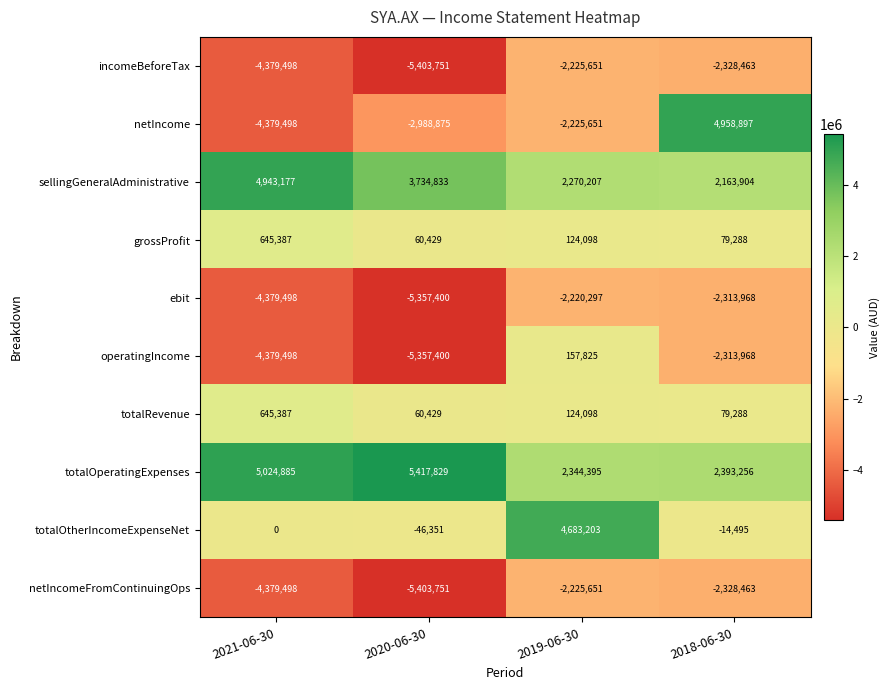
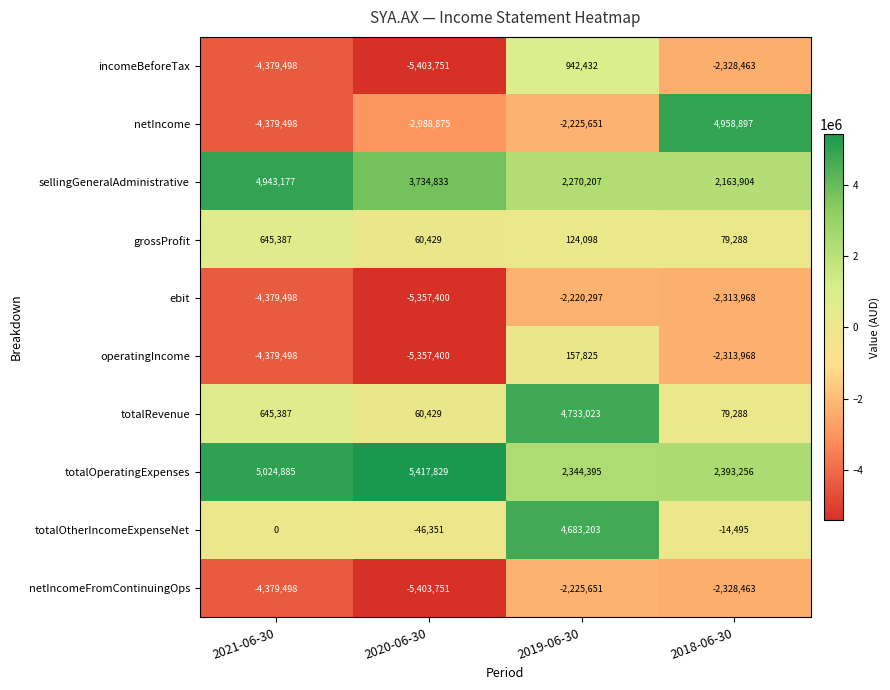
  {
    "incomeBeforeTax": {
      "2021-06-30": "-4,379,498",
      "2020-06-30": "-5,403,751",
-     "2019-06-30": "-2,225,651",
+     "2019-06-30": "942,432",
      "2018-06-30": "-2,328,463"
    },
    "netIncome": {
      "2021-06-30": "-4,379,498",
      "2020-06-30": "-2,988,875",
      "2019-06-30": "-2,225,651",
      "2018-06-30": "4,958,897"
    },
    "sellingGeneralAdministrative": {
      "2021-06-30": "4,943,177",
      "2020-06-30": "3,734,833",
      "2019-06-30": "2,270,207",
      "2018-06-30": "2,163,904"
    },
    "grossProfit": {
      "2021-06-30": "645,387",
      "2020-06-30": "60,429",
      "2019-06-30": "124,098",
      "2018-06-30": "79,288"
    },
    "ebit": {
      "2021-06-30": "-4,379,498",
      "2020-06-30": "-5,357,400",
      "2019-06-30": "-2,220,297",
      "2018-06-30": "-2,313,968"
    },
    "operatingIncome": {
      "2021-06-30": "-4,379,498",
      "2020-06-30": "-5,357,400",
      "2019-06-30": "157,825",
      "2018-06-30": "-2,313,968"
    },
    "totalRevenue": {
      "2021-06-30": "645,387",
      "2020-06-30": "60,429",
-     "2019-06-30": "124,098",
+     "2019-06-30": "4,733,023",
      "2018-06-30": "79,288"
    },
    "totalOperatingExpenses": {
      "2021-06-30": "5,024,885",
      "2020-06-30": "5,417,829",
      "2019-06-30": "2,344,395",
      "2018-06-30": "2,393,256"
    },
    "totalOtherIncomeExpenseNet": {
      "2021-06-30": "0",
      "2020-06-30": "-46,351",
      "2019-06-30": "4,683,203",
      "2018-06-30": "-14,495"
    },
    "netIncomeFromContinuingOps": {
      "2021-06-30": "-4,379,498",
      "2020-06-30": "-5,403,751",
      "2019-06-30": "-2,225,651",
      "2018-06-30": "-2,328,463"
    }
  }
